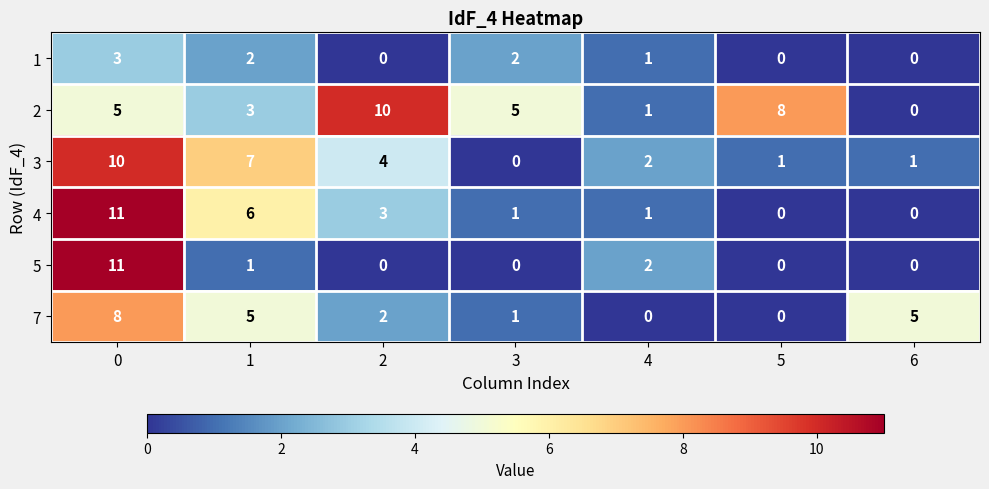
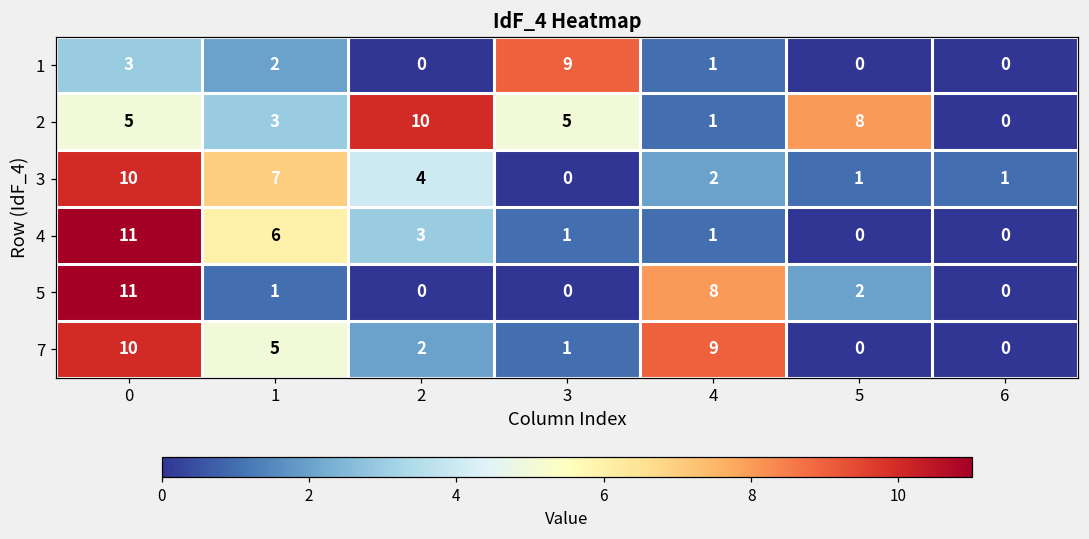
  {
    "1": {
      "0": 3,
      "1": 2,
      "2": 0,
-     "3": 2,
+     "3": 9,
      "4": 1,
      "5": 0,
      "6": 0
    },
    "2": {
      "0": 5,
      "1": 3,
      "2": 10,
      "3": 5,
      "4": 1,
      "5": 8,
      "6": 0
    },
    "3": {
      "0": 10,
      "1": 7,
      "2": 4,
      "3": 0,
      "4": 2,
      "5": 1,
      "6": 1
    },
    "4": {
      "0": 11,
      "1": 6,
      "2": 3,
      "3": 1,
      "4": 1,
      "5": 0,
      "6": 0
    },
    "5": {
      "0": 11,
      "1": 1,
      "2": 0,
      "3": 0,
-     "4": 2,
-     "5": 0,
+     "4": 8,
+     "5": 2,
      "6": 0
    },
    "7": {
-     "0": 8,
+     "0": 10,
      "1": 5,
      "2": 2,
      "3": 1,
-     "4": 0,
+     "4": 9,
      "5": 0,
-     "6": 5
+     "6": 0
    }
  }
